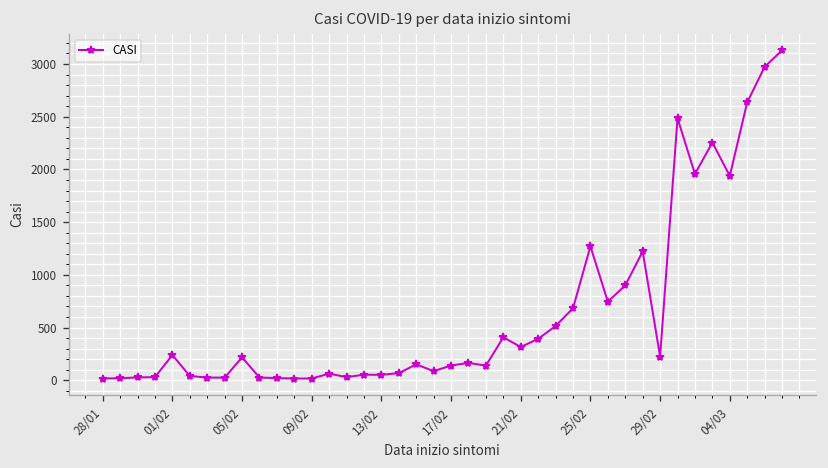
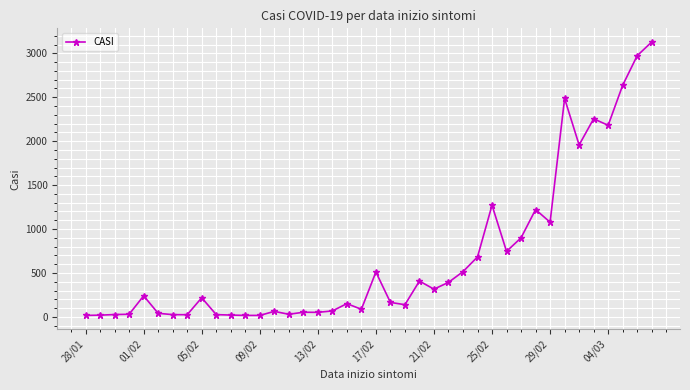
  {
    "28/01": 0,
    "01/02": 200,
    "05/02": 200,
    "09/02": 0,
    "13/02": 100,
-   "17/02": 100,
+   "17/02": 500,
    "21/02": 300,
    "25/02": 1300,
-   "29/02": 200,
-   "04/03": 1900
+   "29/02": 1100,
+   "04/03": 2200
  }
